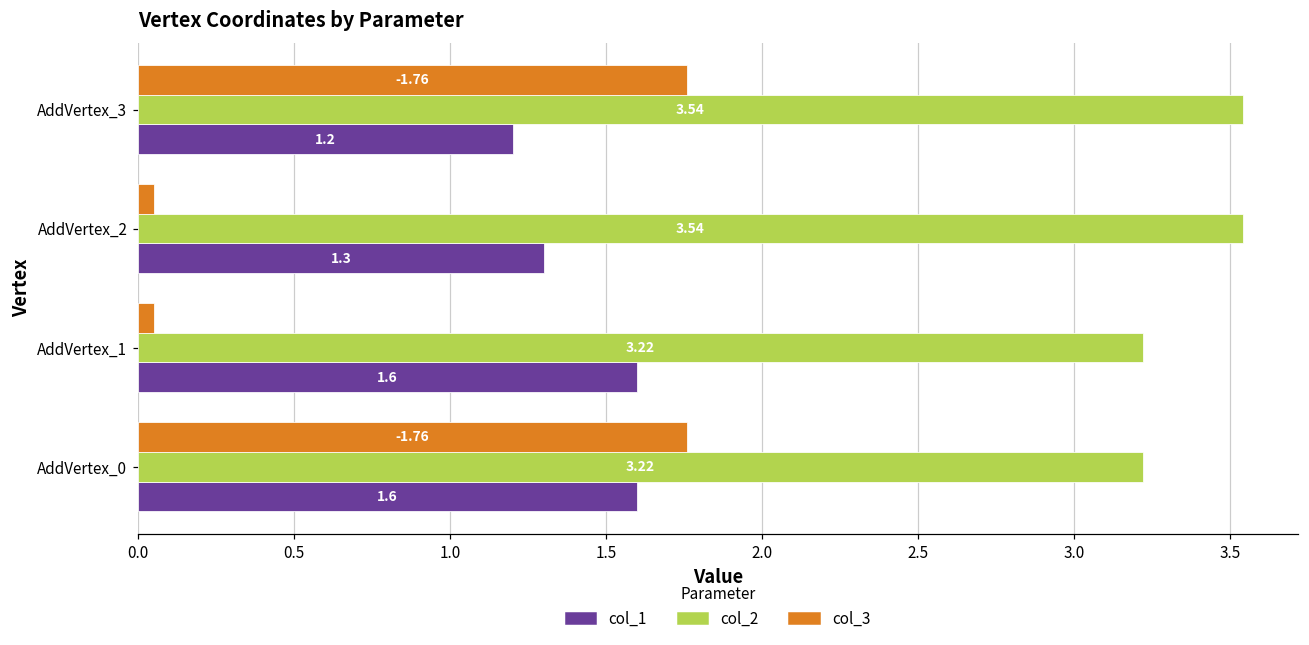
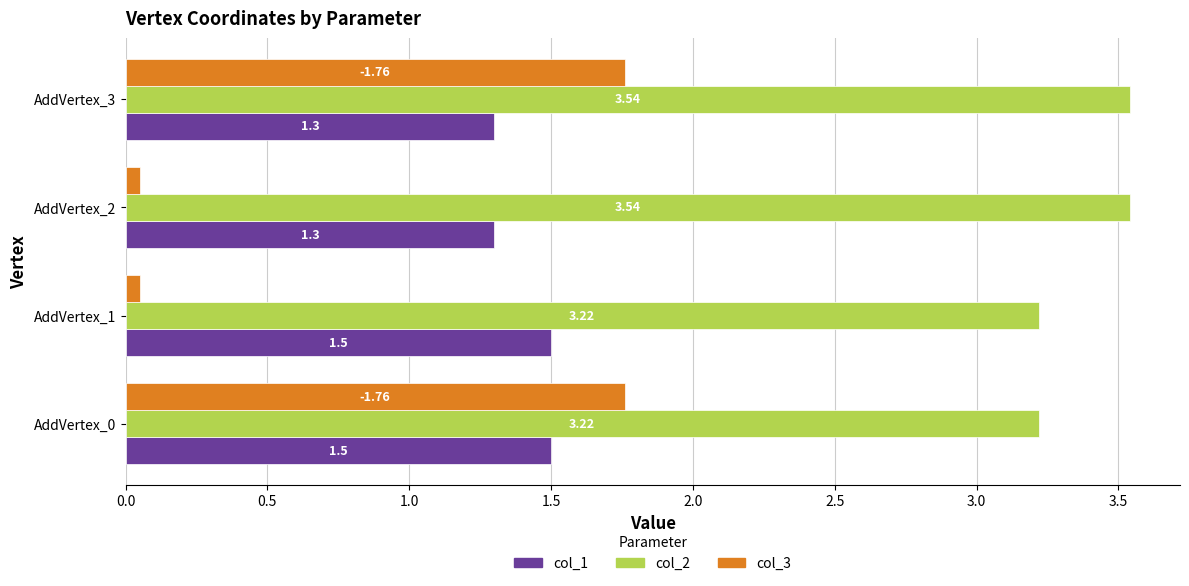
  {
    "col_1": {
-     "AddVertex_3": 1.2,
+     "AddVertex_3": 1.3,
      "AddVertex_2": 1.3,
-     "AddVertex_1": 1.6,
-     "AddVertex_0": 1.6
+     "AddVertex_1": 1.5,
+     "AddVertex_0": 1.5
    },
    "col_2": {
      "AddVertex_3": 3.54,
      "AddVertex_2": 3.54,
      "AddVertex_1": 3.22,
      "AddVertex_0": 3.22
    },
    "col_3": {
      "AddVertex_2": 0.05,
      "AddVertex_1": 0.05
    }
  }
